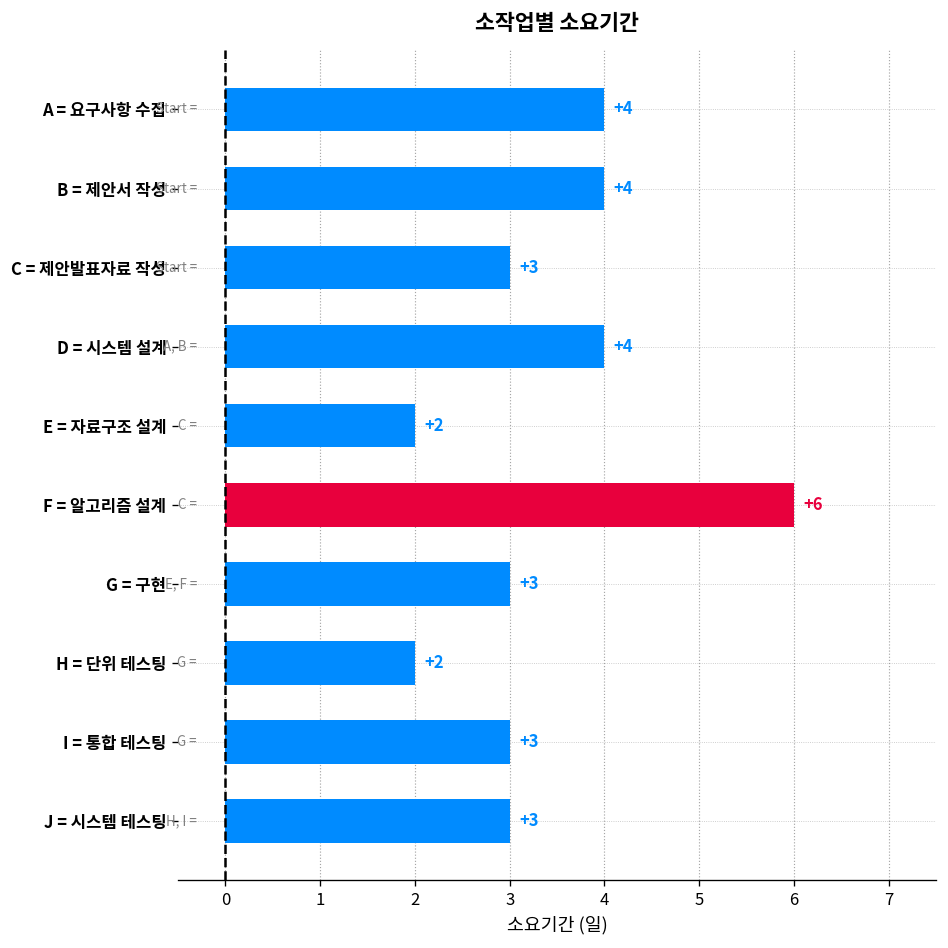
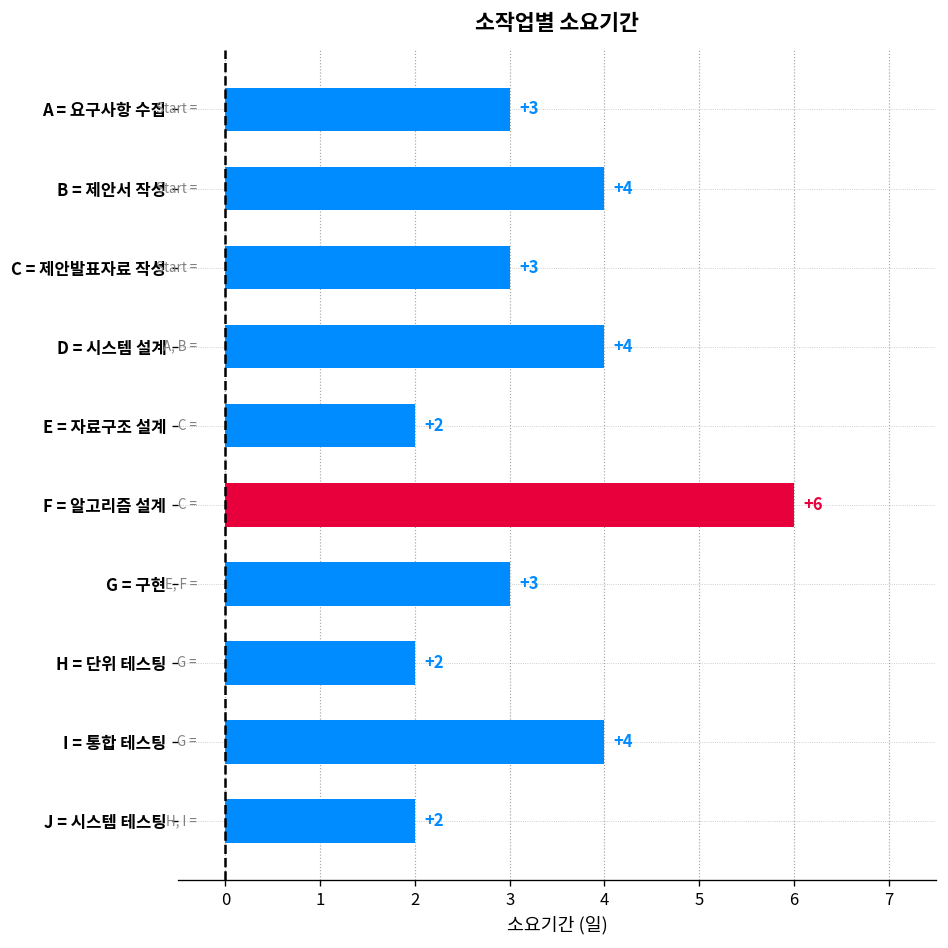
  {
-   "A = 요구사항 수집": "+4",
+   "A = 요구사항 수집": "+3",
    "B = 제안서 작성": "+4",
    "C = 제안발표자료 작성": "+3",
    "D = 시스템 설계": "+4",
    "E = 자료구조 설계": "+2",
    "F = 알고리즘 설계": "+6",
    "G = 구현": "+3",
    "H = 단위 테스팅": "+2",
-   "I = 통합 테스팅": "+3",
-   "J = 시스템 테스팅": "+3"
+   "I = 통합 테스팅": "+4",
+   "J = 시스템 테스팅": "+2"
  }
